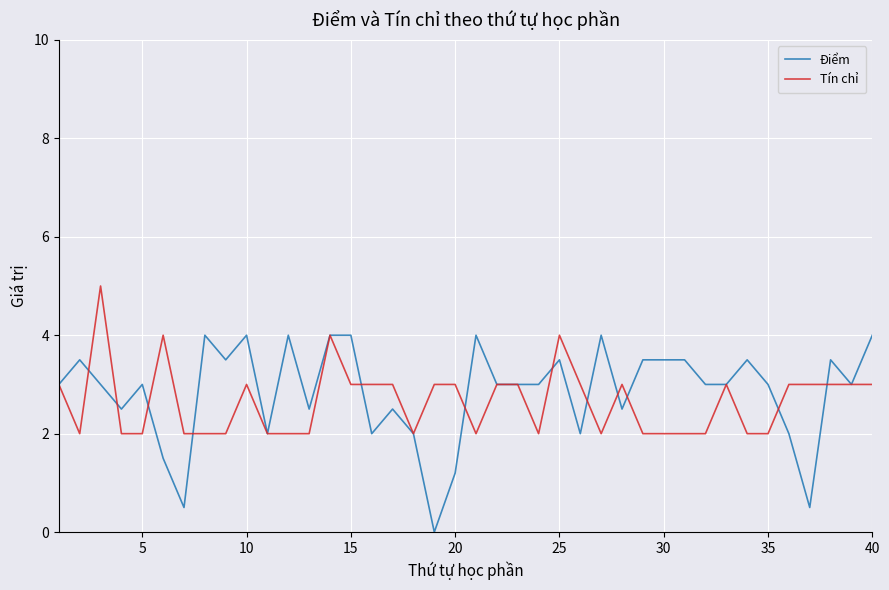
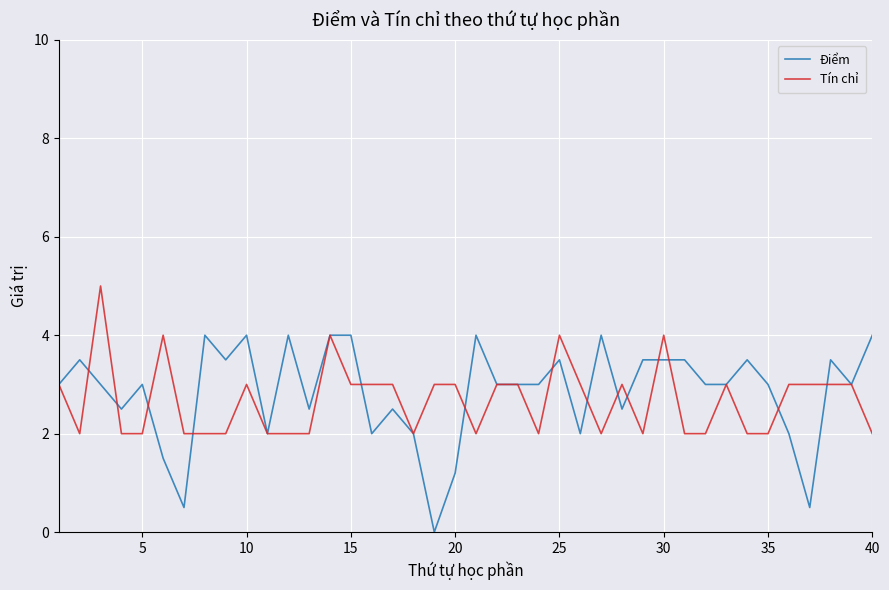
  {
    "Điểm": {
      "5": 3,
      "10": 4,
      "15": 4,
      "20": 1.2,
      "25": 3.5,
      "30": 3.5,
      "35": 3,
      "40": 4
    },
    "Tín chỉ": {
      "5": 2,
      "10": 3,
      "15": 3,
      "20": 3,
      "25": 4,
-     "30": 2,
+     "30": 4,
      "35": 2,
-     "40": 3
+     "40": 2
    }
  }
